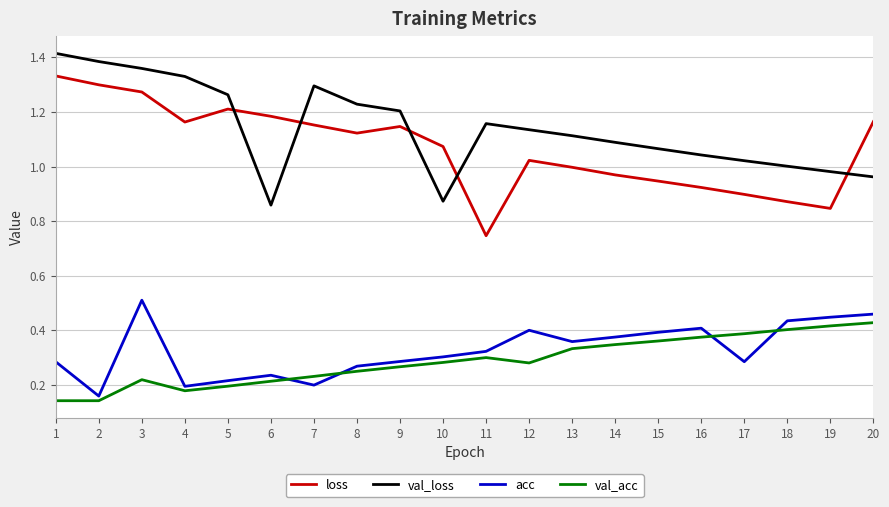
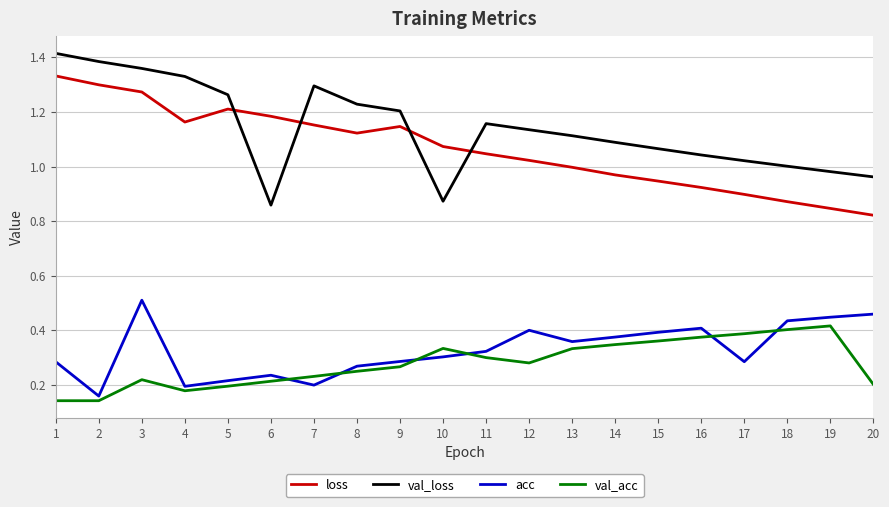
  {
    "loss": {
      "1": 1.33,
      "2": 1.30,
      "3": 1.27,
      "4": 1.16,
      "5": 1.21,
      "6": 1.18,
      "7": 1.15,
      "8": 1.12,
      "9": 1.15,
      "10": 1.07,
-     "11": 0.75,
+     "11": 1.05,
      "12": 1.02,
      "13": 1.00,
      "14": 0.97,
      "15": 0.95,
      "16": 0.92,
      "17": 0.90,
      "18": 0.87,
      "19": 0.85,
-     "20": 1.16
+     "20": 0.82
    },
    "val_loss": {
      "1": 1.41,
      "2": 1.38,
      "3": 1.36,
      "4": 1.33,
      "5": 1.26,
      "6": 0.86,
      "7": 1.30,
      "8": 1.23,
      "9": 1.20,
      "10": 0.87,
      "11": 1.16,
      "12": 1.13,
      "13": 1.11,
      "14": 1.09,
      "15": 1.07,
      "16": 1.04,
      "17": 1.02,
      "18": 1.00,
      "19": 0.98,
      "20": 0.96
    },
    "acc": {
      "1": 0.28,
      "2": 0.16,
      "3": 0.51,
      "4": 0.19,
      "5": 0.22,
      "6": 0.24,
      "7": 0.20,
      "8": 0.27,
      "9": 0.29,
      "10": 0.30,
      "11": 0.32,
      "12": 0.40,
      "13": 0.36,
      "14": 0.38,
      "15": 0.39,
      "16": 0.41,
      "17": 0.29,
      "18": 0.43,
      "19": 0.45,
      "20": 0.46
    },
    "val_acc": {
      "1": 0.14,
      "2": 0.14,
      "3": 0.22,
      "4": 0.18,
      "5": 0.20,
      "6": 0.21,
      "7": 0.23,
      "8": 0.25,
      "9": 0.27,
-     "10": 0.28,
+     "10": 0.33,
      "11": 0.30,
      "12": 0.28,
      "13": 0.33,
      "14": 0.35,
      "15": 0.36,
      "16": 0.38,
      "17": 0.39,
      "18": 0.40,
      "19": 0.42,
-     "20": 0.43
+     "20": 0.20
    }
  }
